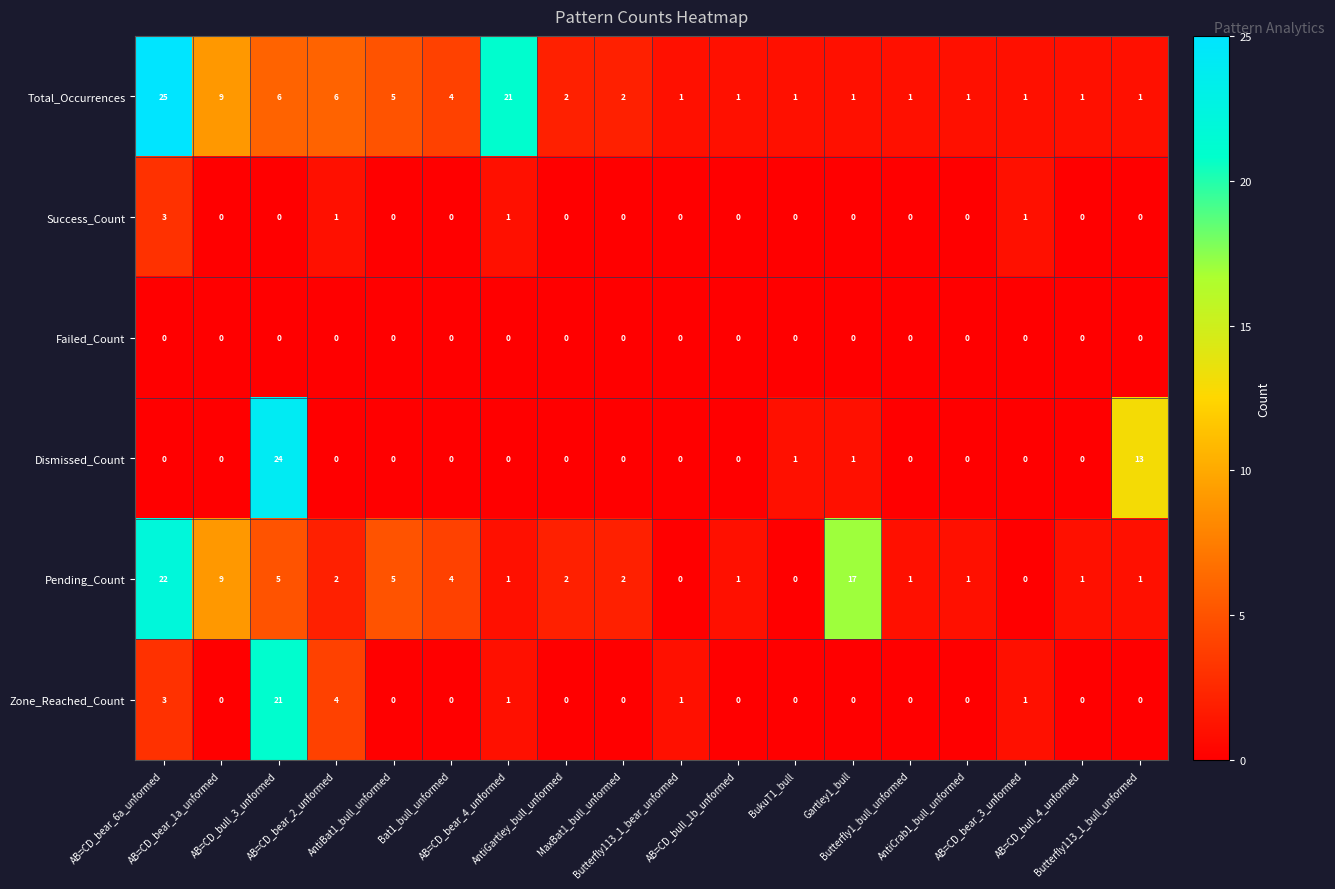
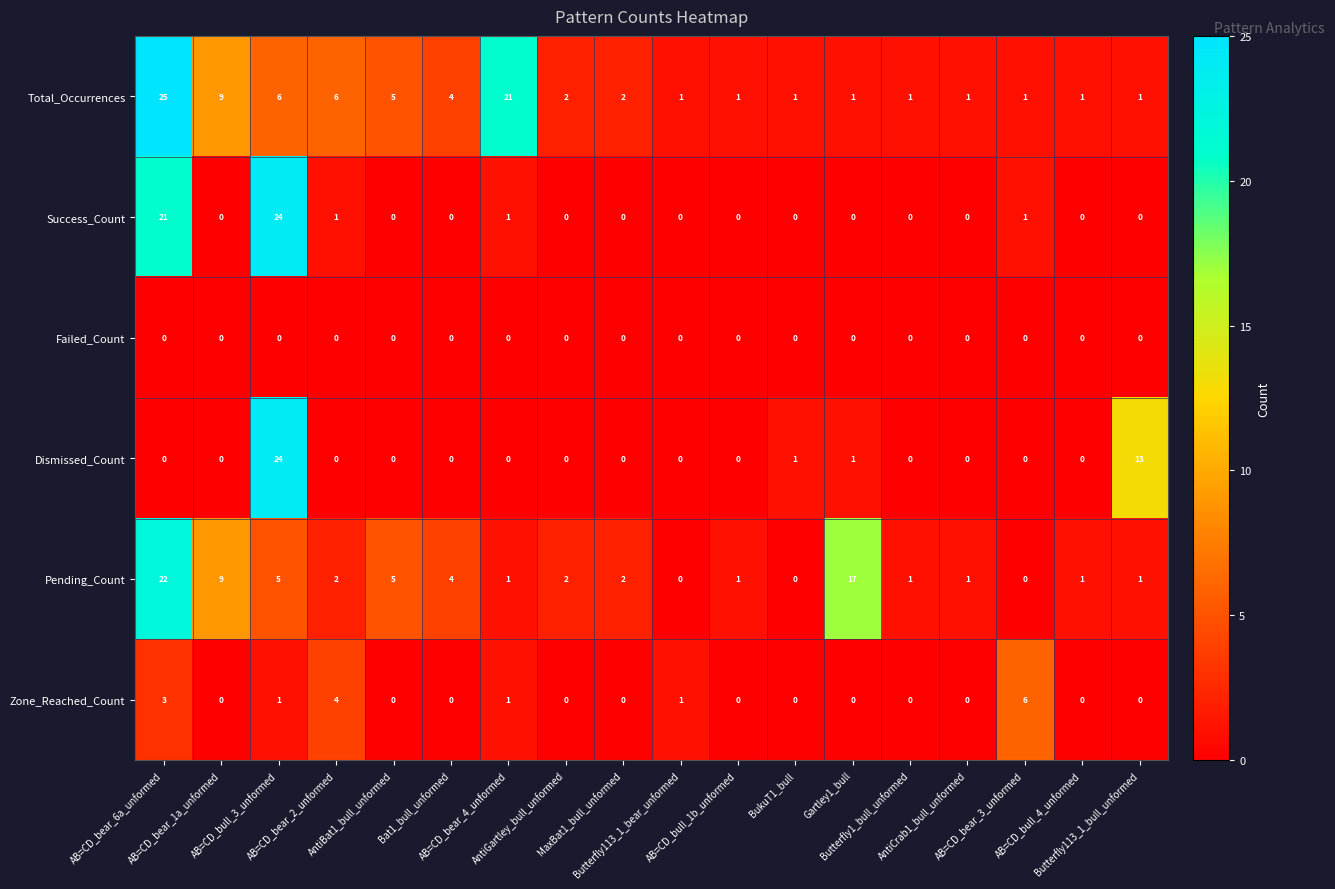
  {
    "Total_Occurrences": {
      "AB=CD_bear_6a_unformed": 25,
      "AB=CD_bear_1a_unformed": 9,
      "AB=CD_bull_3_unformed": 6,
      "AB=CD_bear_2_unformed": 6,
      "AntiBat1_bull_unformed": 5,
      "Bat1_bull_unformed": 4,
      "AB=CD_bear_4_unformed": 21,
      "AntiGartley_bull_unformed": 2,
      "MaxBat1_bull_unformed": 2,
      "Butterfly113_1_bear_unformed": 1,
      "AB=CD_bull_1b_unformed": 1,
      "BukuT1_bull": 1,
      "Gartley1_bull": 1,
      "Butterfly1_bull_unformed": 1,
      "AntiCrab1_bull_unformed": 1,
      "AB=CD_bear_3_unformed": 1,
      "AB=CD_bull_4_unformed": 1,
      "Butterfly113_1_bull_unformed": 1
    },
    "Success_Count": {
-     "AB=CD_bear_6a_unformed": 3,
+     "AB=CD_bear_6a_unformed": 21,
      "AB=CD_bear_1a_unformed": 0,
-     "AB=CD_bull_3_unformed": 0,
+     "AB=CD_bull_3_unformed": 24,
      "AB=CD_bear_2_unformed": 1,
      "AntiBat1_bull_unformed": 0,
      "Bat1_bull_unformed": 0,
      "AB=CD_bear_4_unformed": 1,
      "AntiGartley_bull_unformed": 0,
      "MaxBat1_bull_unformed": 0,
      "Butterfly113_1_bear_unformed": 0,
      "AB=CD_bull_1b_unformed": 0,
      "BukuT1_bull": 0,
      "Gartley1_bull": 0,
      "Butterfly1_bull_unformed": 0,
      "AntiCrab1_bull_unformed": 0,
      "AB=CD_bear_3_unformed": 1,
      "AB=CD_bull_4_unformed": 0,
      "Butterfly113_1_bull_unformed": 0
    },
    "Failed_Count": {
      "AB=CD_bear_6a_unformed": 0,
      "AB=CD_bear_1a_unformed": 0,
      "AB=CD_bull_3_unformed": 0,
      "AB=CD_bear_2_unformed": 0,
      "AntiBat1_bull_unformed": 0,
      "Bat1_bull_unformed": 0,
      "AB=CD_bear_4_unformed": 0,
      "AntiGartley_bull_unformed": 0,
      "MaxBat1_bull_unformed": 0,
      "Butterfly113_1_bear_unformed": 0,
      "AB=CD_bull_1b_unformed": 0,
      "BukuT1_bull": 0,
      "Gartley1_bull": 0,
      "Butterfly1_bull_unformed": 0,
      "AntiCrab1_bull_unformed": 0,
      "AB=CD_bear_3_unformed": 0,
      "AB=CD_bull_4_unformed": 0,
      "Butterfly113_1_bull_unformed": 0
    },
    "Dismissed_Count": {
      "AB=CD_bear_6a_unformed": 0,
      "AB=CD_bear_1a_unformed": 0,
      "AB=CD_bull_3_unformed": 24,
      "AB=CD_bear_2_unformed": 0,
      "AntiBat1_bull_unformed": 0,
      "Bat1_bull_unformed": 0,
      "AB=CD_bear_4_unformed": 0,
      "AntiGartley_bull_unformed": 0,
      "MaxBat1_bull_unformed": 0,
      "Butterfly113_1_bear_unformed": 0,
      "AB=CD_bull_1b_unformed": 0,
      "BukuT1_bull": 1,
      "Gartley1_bull": 1,
      "Butterfly1_bull_unformed": 0,
      "AntiCrab1_bull_unformed": 0,
      "AB=CD_bear_3_unformed": 0,
      "AB=CD_bull_4_unformed": 0,
      "Butterfly113_1_bull_unformed": 13
    },
    "Pending_Count": {
      "AB=CD_bear_6a_unformed": 22,
      "AB=CD_bear_1a_unformed": 9,
      "AB=CD_bull_3_unformed": 5,
      "AB=CD_bear_2_unformed": 2,
      "AntiBat1_bull_unformed": 5,
      "Bat1_bull_unformed": 4,
      "AB=CD_bear_4_unformed": 1,
      "AntiGartley_bull_unformed": 2,
      "MaxBat1_bull_unformed": 2,
      "Butterfly113_1_bear_unformed": 0,
      "AB=CD_bull_1b_unformed": 1,
      "BukuT1_bull": 0,
      "Gartley1_bull": 17,
      "Butterfly1_bull_unformed": 1,
      "AntiCrab1_bull_unformed": 1,
      "AB=CD_bear_3_unformed": 0,
      "AB=CD_bull_4_unformed": 1,
      "Butterfly113_1_bull_unformed": 1
    },
    "Zone_Reached_Count": {
      "AB=CD_bear_6a_unformed": 3,
      "AB=CD_bear_1a_unformed": 0,
-     "AB=CD_bull_3_unformed": 21,
+     "AB=CD_bull_3_unformed": 1,
      "AB=CD_bear_2_unformed": 4,
      "AntiBat1_bull_unformed": 0,
      "Bat1_bull_unformed": 0,
      "AB=CD_bear_4_unformed": 1,
      "AntiGartley_bull_unformed": 0,
      "MaxBat1_bull_unformed": 0,
      "Butterfly113_1_bear_unformed": 1,
      "AB=CD_bull_1b_unformed": 0,
      "BukuT1_bull": 0,
      "Gartley1_bull": 0,
      "Butterfly1_bull_unformed": 0,
      "AntiCrab1_bull_unformed": 0,
-     "AB=CD_bear_3_unformed": 1,
+     "AB=CD_bear_3_unformed": 6,
      "AB=CD_bull_4_unformed": 0,
      "Butterfly113_1_bull_unformed": 0
    }
  }
